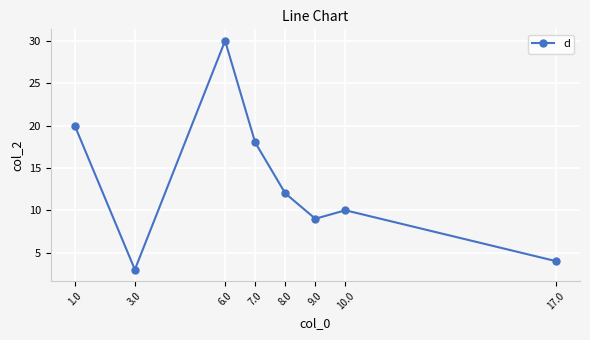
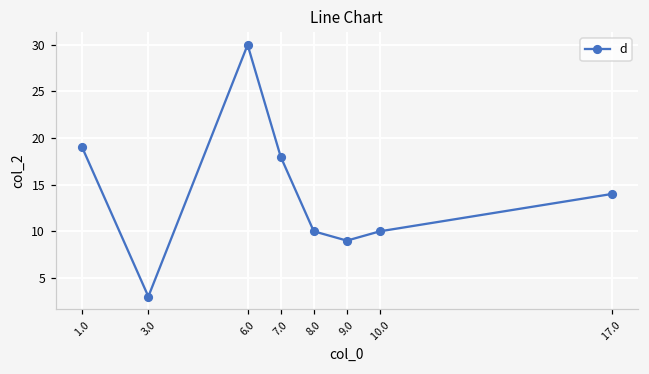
  {
-   "1.0": 20,
+   "1.0": 19,
    "3.0": 3,
    "6.0": 30,
    "7.0": 18,
-   "8.0": 12,
+   "8.0": 10,
    "9.0": 9,
    "10.0": 10,
-   "17.0": 4
+   "17.0": 14
  }
